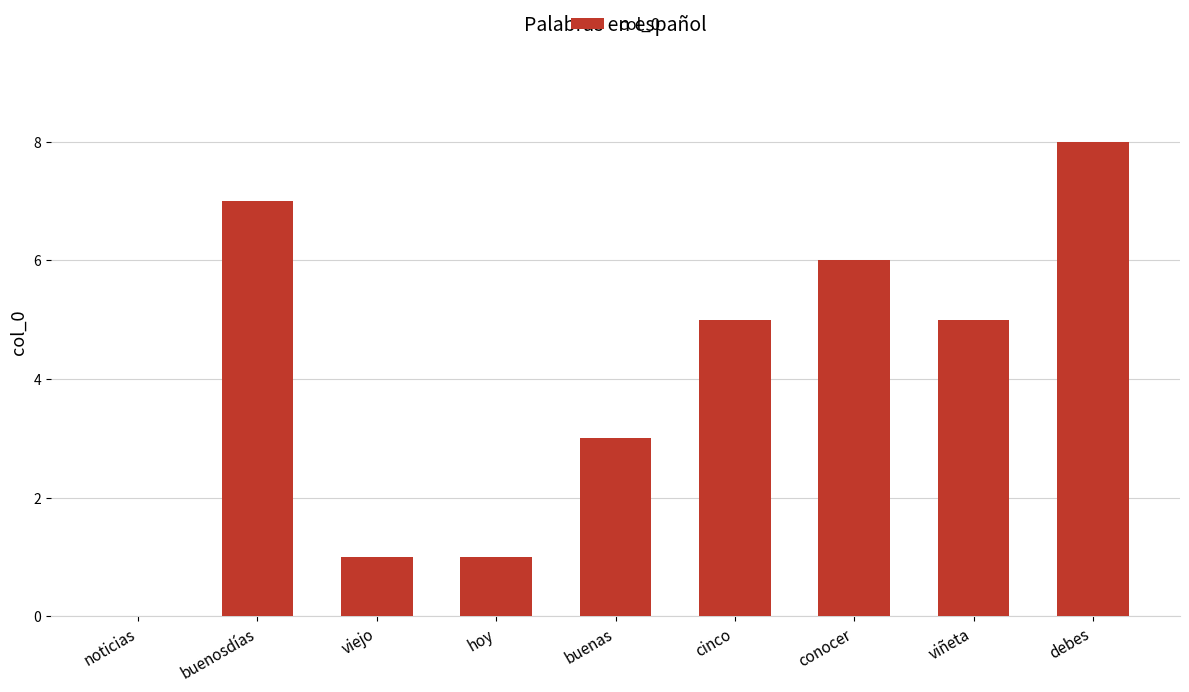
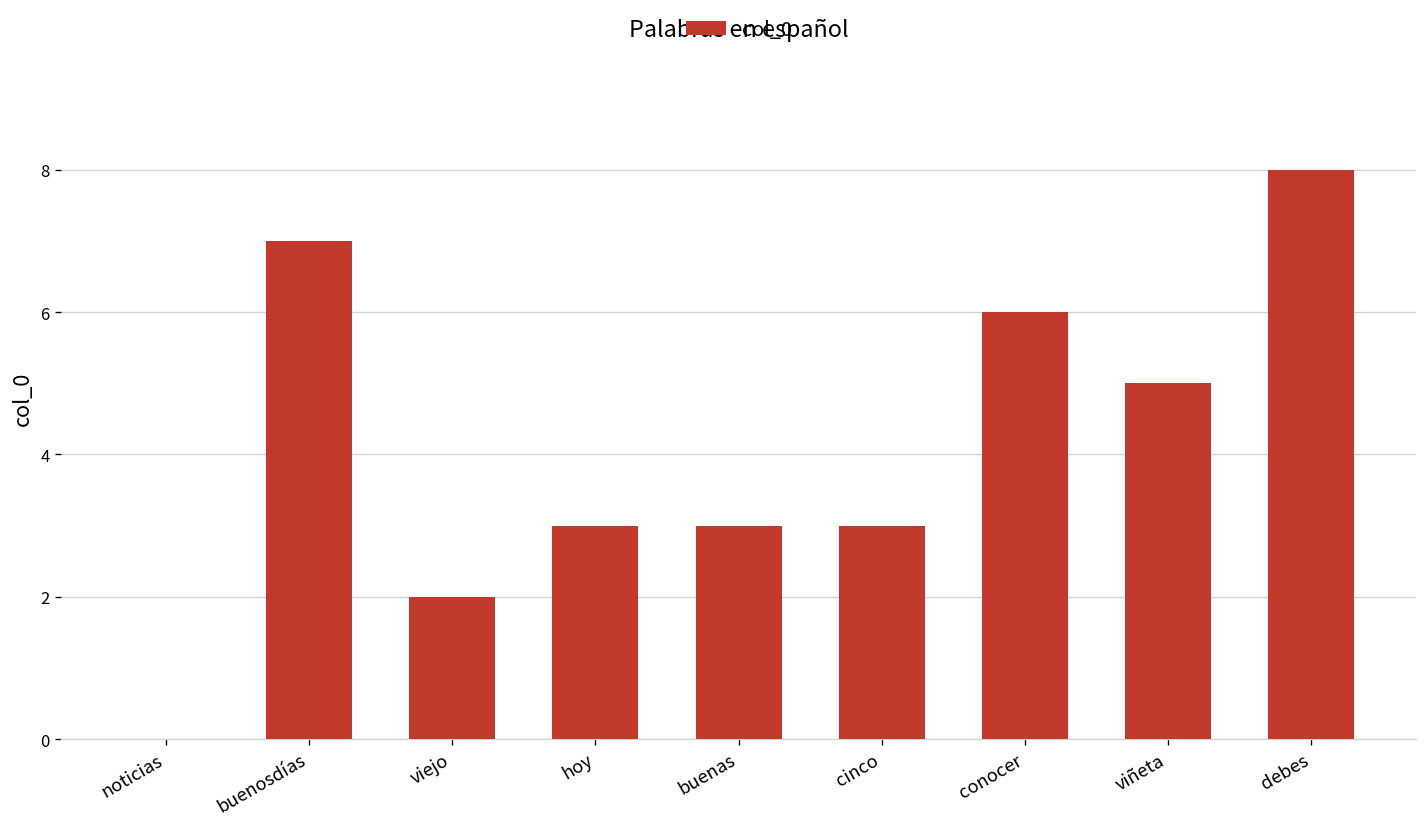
  {
    "noticias": 0,
    "buenosdías": 7,
-   "viejo": 1,
-   "hoy": 1,
+   "viejo": 2,
+   "hoy": 3,
    "buenas": 3,
-   "cinco": 5,
+   "cinco": 3,
    "conocer": 6,
    "viñeta": 5,
    "debes": 8
  }
